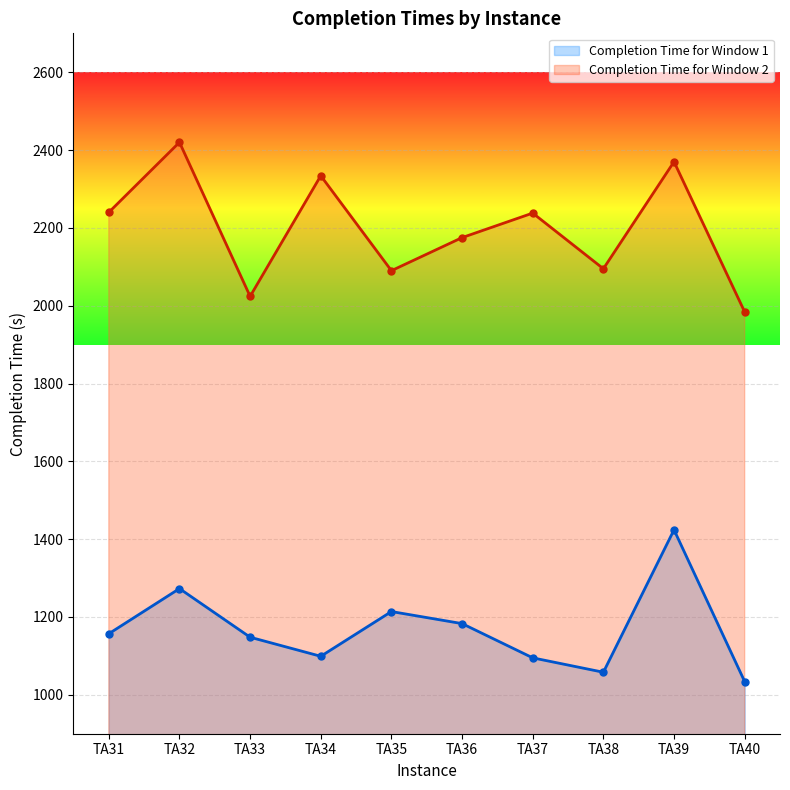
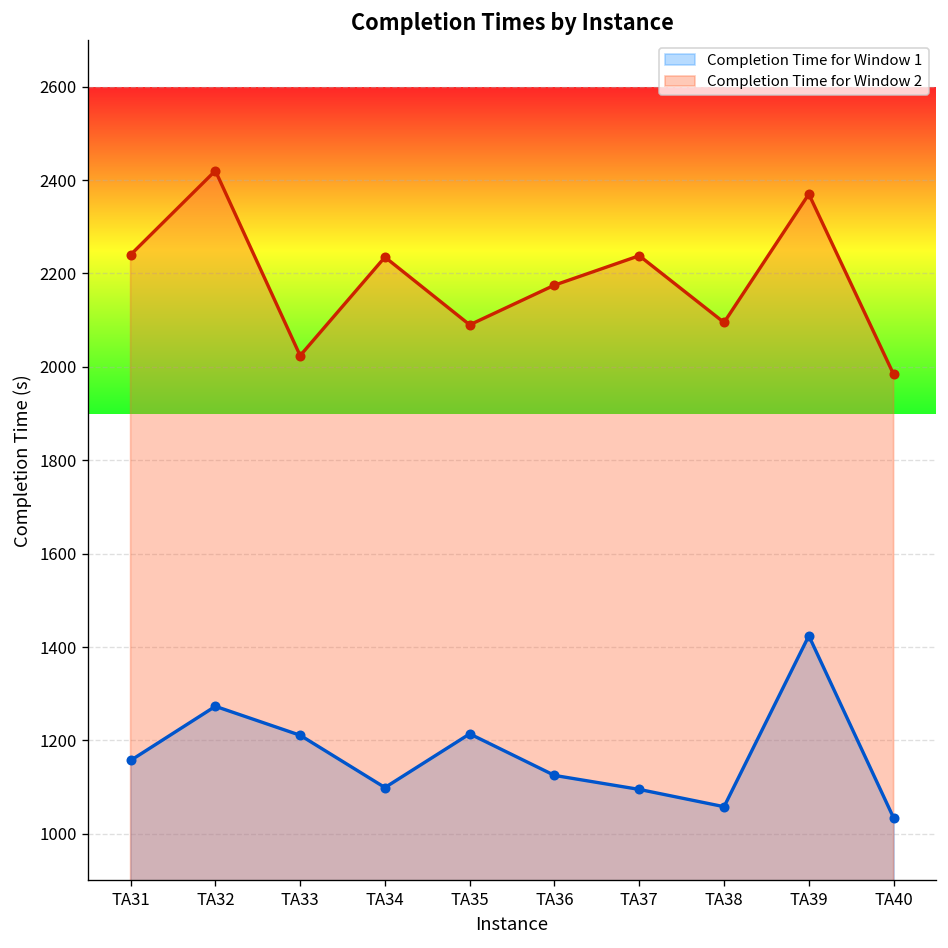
  {
    "Completion Time for Window 1": {
      "TA31": 1160,
      "TA32": 1270,
-     "TA33": 1150,
+     "TA33": 1210,
      "TA34": 1100,
      "TA35": 1210,
-     "TA36": 1180,
+     "TA36": 1130,
      "TA37": 1100,
      "TA38": 1060,
      "TA39": 1420,
      "TA40": 1030
    },
    "Completion Time for Window 2": {
      "TA31": 2240,
      "TA32": 2420,
      "TA33": 2020,
-     "TA34": 2330,
+     "TA34": 2240,
      "TA35": 2090,
      "TA36": 2180,
      "TA37": 2240,
      "TA38": 2100,
      "TA39": 2370,
      "TA40": 1980
    }
  }
